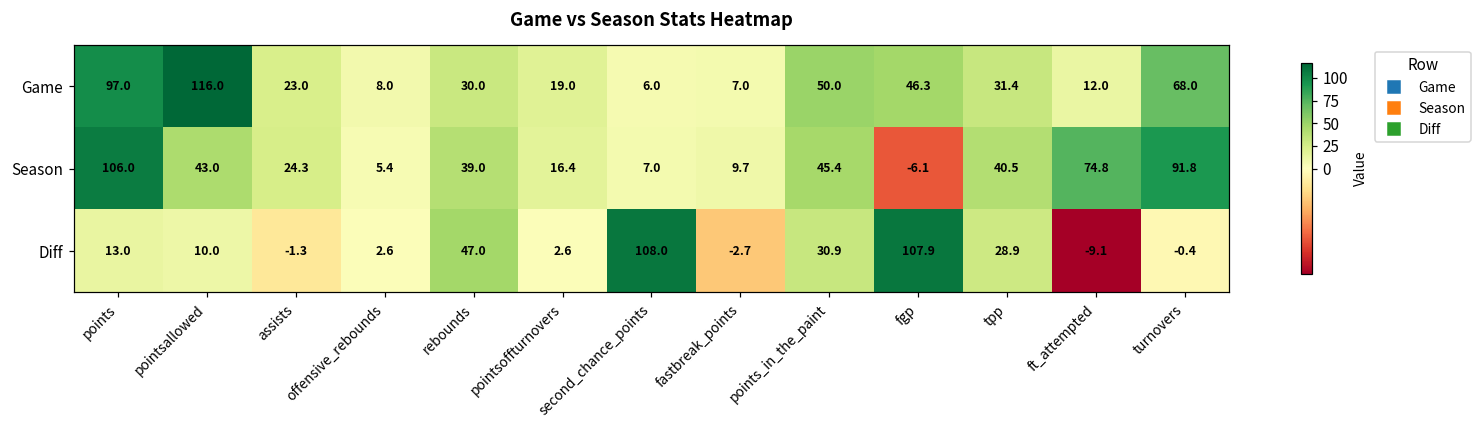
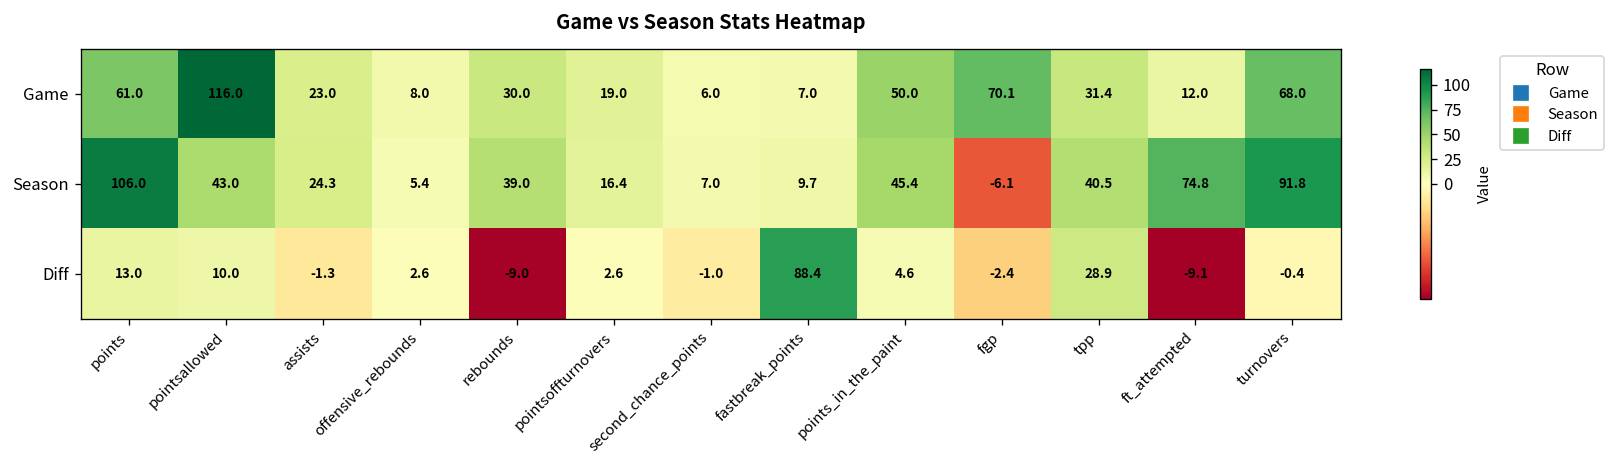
  {
    "Game": {
-     "points": 97.0,
+     "points": 61.0,
      "pointsallowed": 116.0,
      "assists": 23.0,
      "offensive_rebounds": 8.0,
      "rebounds": 30.0,
      "pointsoffturnovers": 19.0,
      "second_chance_points": 6.0,
      "fastbreak_points": 7.0,
      "points_in_the_paint": 50.0,
-     "fgp": 46.3,
+     "fgp": 70.1,
      "tpp": 31.4,
      "ft_attempted": 12.0,
      "turnovers": 68.0
    },
    "Season": {
      "points": 106.0,
      "pointsallowed": 43.0,
      "assists": 24.3,
      "offensive_rebounds": 5.4,
      "rebounds": 39.0,
      "pointsoffturnovers": 16.4,
      "second_chance_points": 7.0,
      "fastbreak_points": 9.7,
      "points_in_the_paint": 45.4,
      "fgp": -6.1,
      "tpp": 40.5,
      "ft_attempted": 74.8,
      "turnovers": 91.8
    },
    "Diff": {
      "points": 13.0,
      "pointsallowed": 10.0,
      "assists": -1.3,
      "offensive_rebounds": 2.6,
-     "rebounds": 47.0,
+     "rebounds": -9.0,
      "pointsoffturnovers": 2.6,
-     "second_chance_points": 108.0,
-     "fastbreak_points": -2.7,
-     "points_in_the_paint": 30.9,
-     "fgp": 107.9,
+     "second_chance_points": -1.0,
+     "fastbreak_points": 88.4,
+     "points_in_the_paint": 4.6,
+     "fgp": -2.4,
      "tpp": 28.9,
      "ft_attempted": -9.1,
      "turnovers": -0.4
    }
  }
